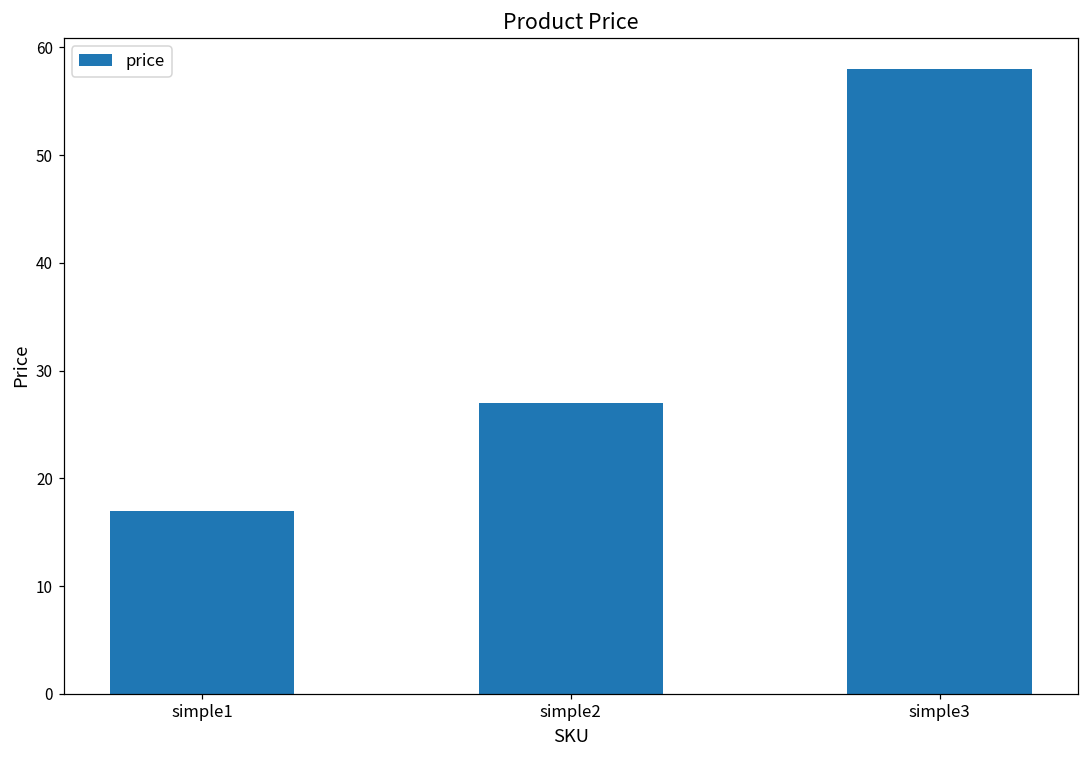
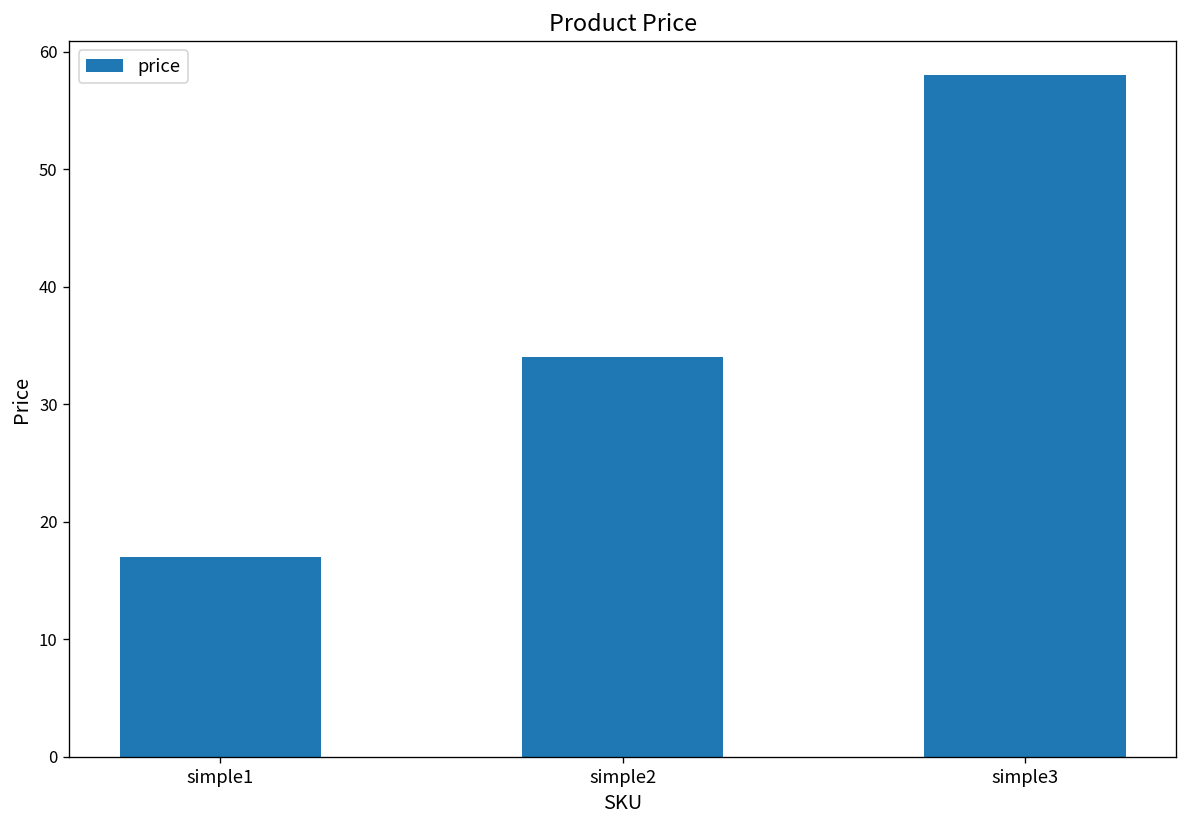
  {
    "simple1": 17,
-   "simple2": 27,
+   "simple2": 34,
    "simple3": 58
  }
